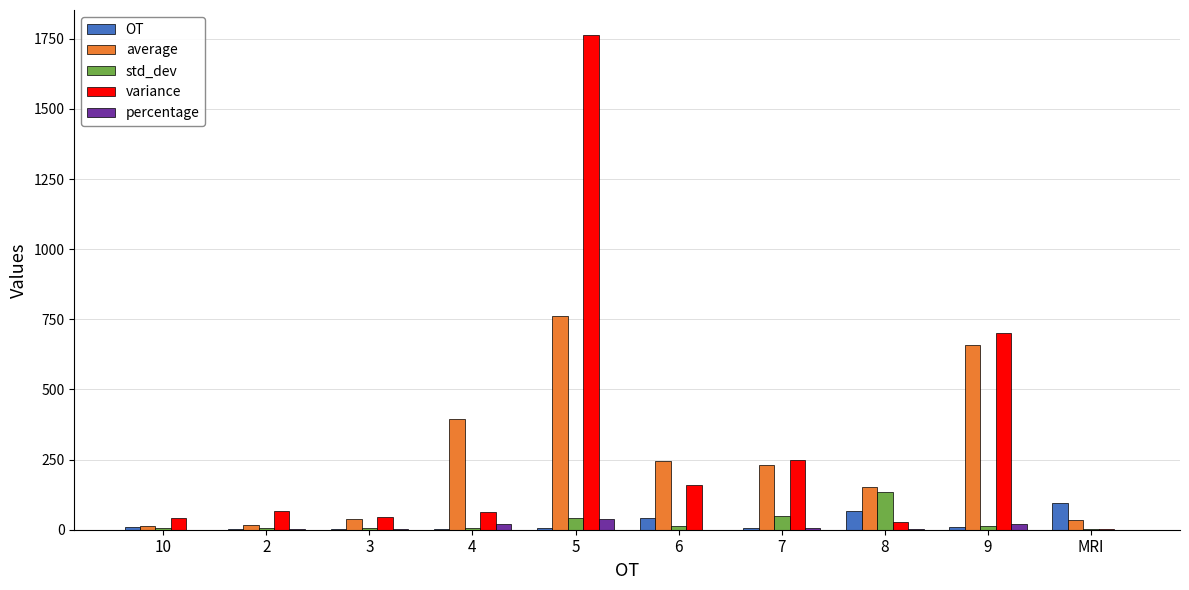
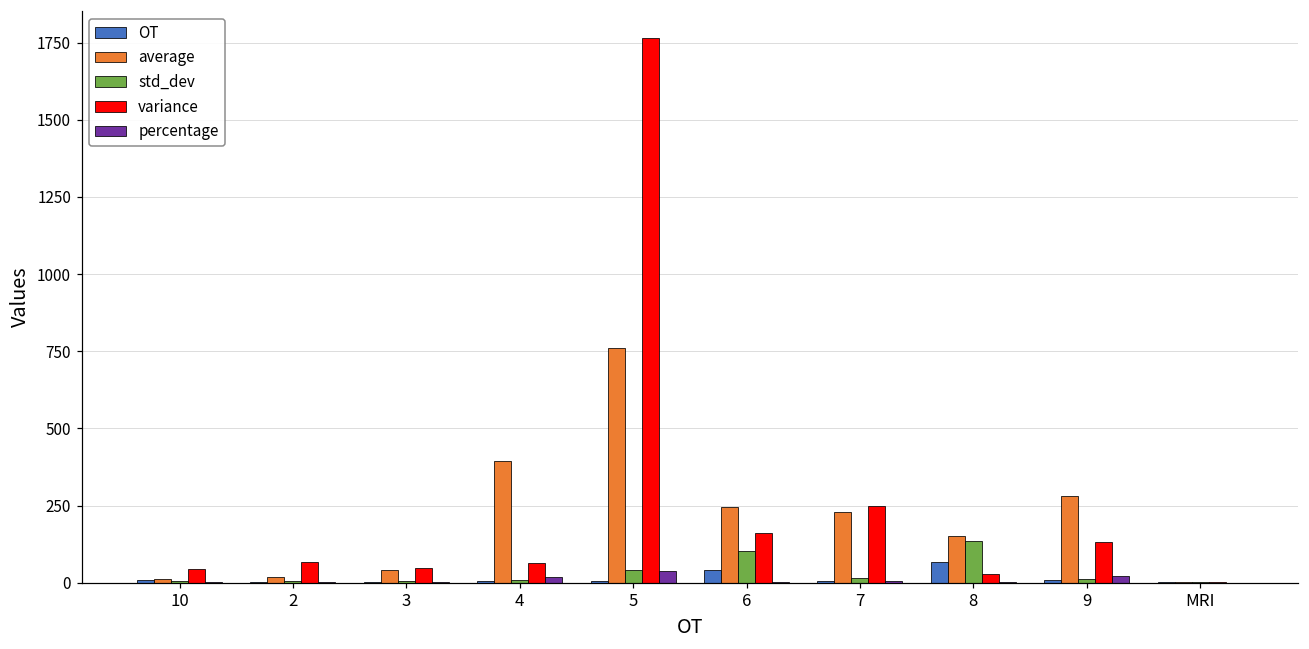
  {
    "OT": {
      "10": 10,
      "6": 40,
      "8": 70,
      "9": 10,
-     "MRI": 90
+     "MRI": 0
    },
    "average": {
      "10": 10,
      "2": 20,
      "3": 40,
      "4": 390,
      "5": 760,
      "6": 240,
      "7": 230,
      "8": 150,
-     "9": 660,
-     "MRI": 30
+     "9": 280,
+     "MRI": 0
    },
    "std_dev": {
      "5": 40,
-     "6": 10,
-     "7": 50,
+     "6": 100,
+     "7": 20,
      "8": 140,
      "9": 10
    },
    "variance": {
      "10": 40,
      "2": 70,
      "3": 50,
      "4": 60,
      "5": 1760,
      "6": 160,
      "7": 250,
      "8": 30,
-     "9": 700
+     "9": 130
    },
    "percentage": {
      "4": 20,
      "5": 40,
      "9": 20
    }
  }
